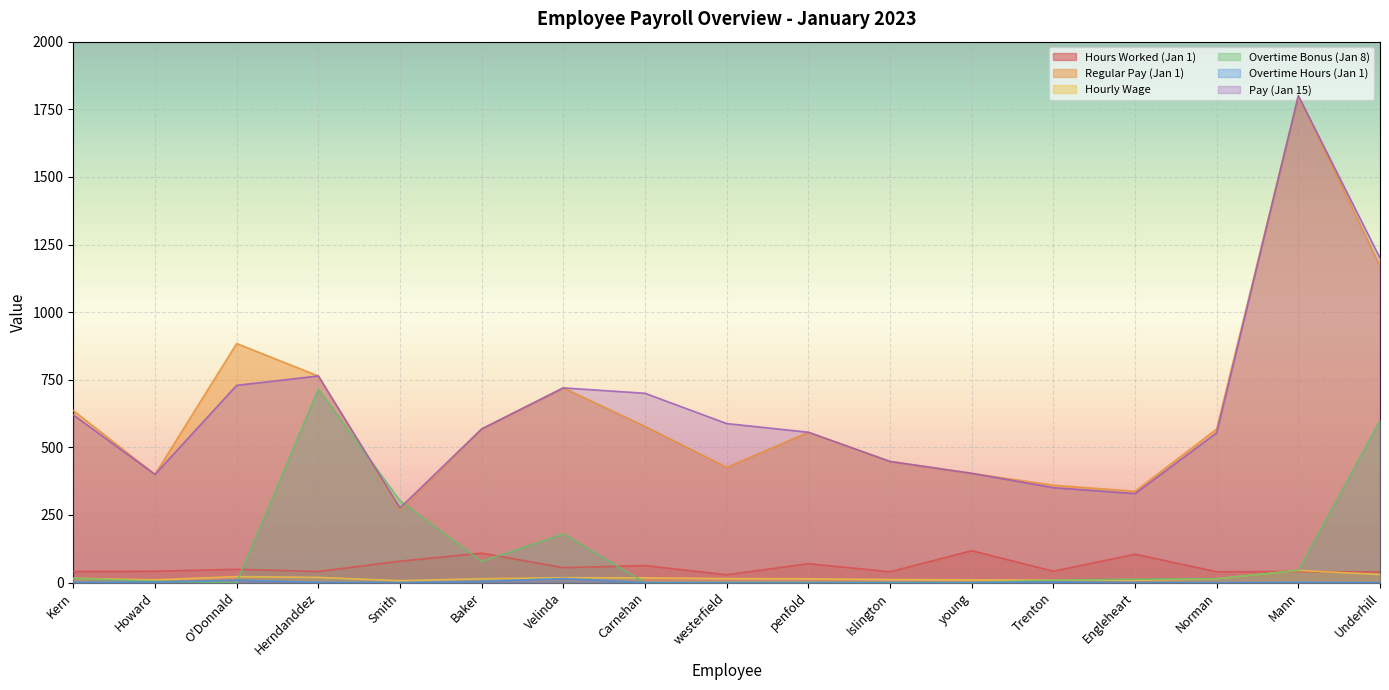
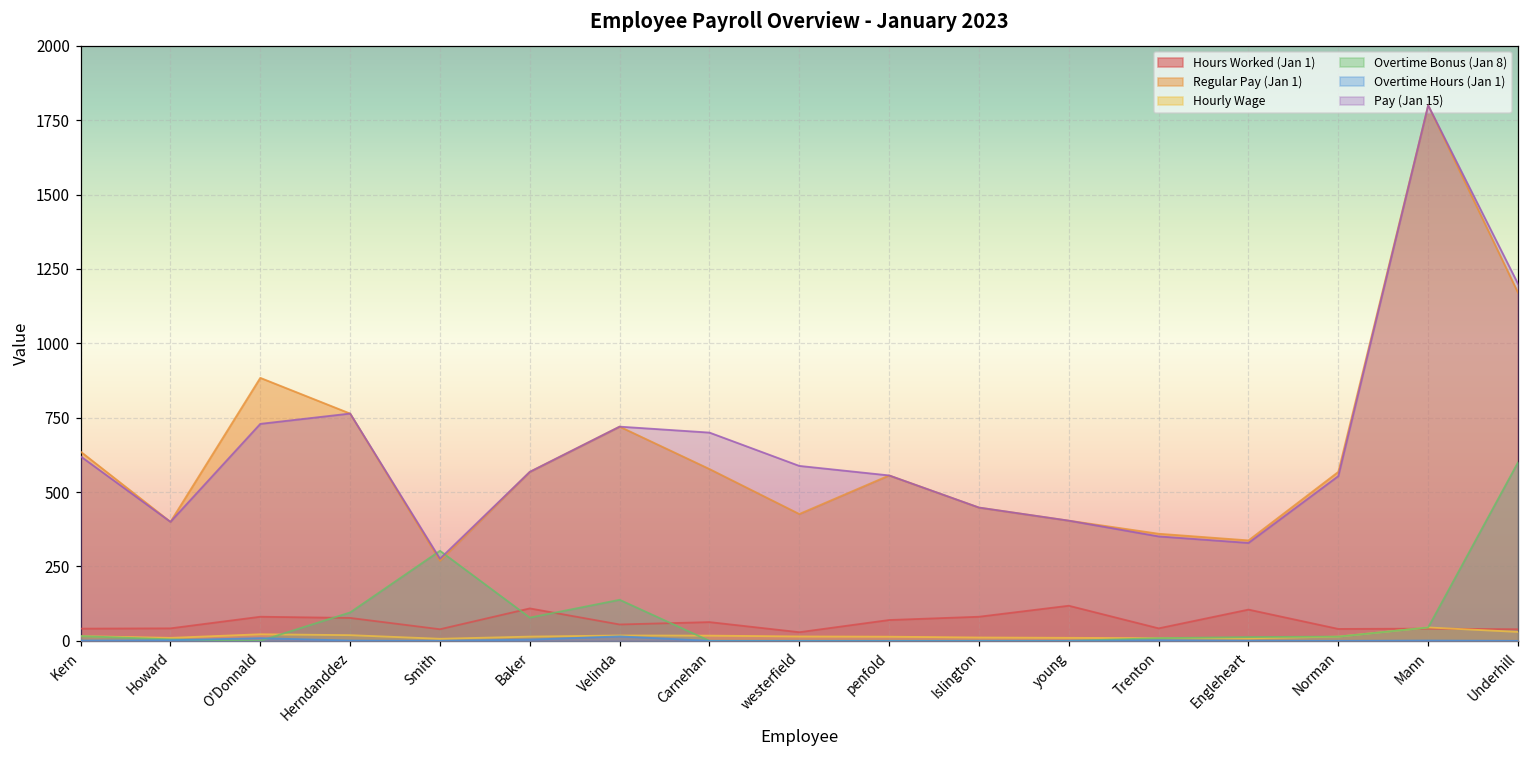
  {
    "Hours Worked (Jan 1)": {
      "Kern": 40,
      "Howard": 40,
-     "O'Donnald": 50,
-     "Herndanddez": 40,
-     "Smith": 80,
+     "O'Donnald": 80,
+     "Herndanddez": 80,
+     "Smith": 40,
      "Baker": 110,
      "Velinda": 60,
      "Carnehan": 60,
      "westerfield": 30,
      "penfold": 70,
-     "Islington": 40,
+     "Islington": 80,
      "young": 120,
      "Trenton": 40,
      "Engleheart": 110,
      "Norman": 40
    },
    "Overtime Bonus (Jan 8)": {
-     "Herndanddez": 720,
+     "Herndanddez": 100,
      "Smith": 300,
      "Baker": 80,
-     "Velinda": 180,
+     "Velinda": 140,
      "Underhill": 600
    }
  }
